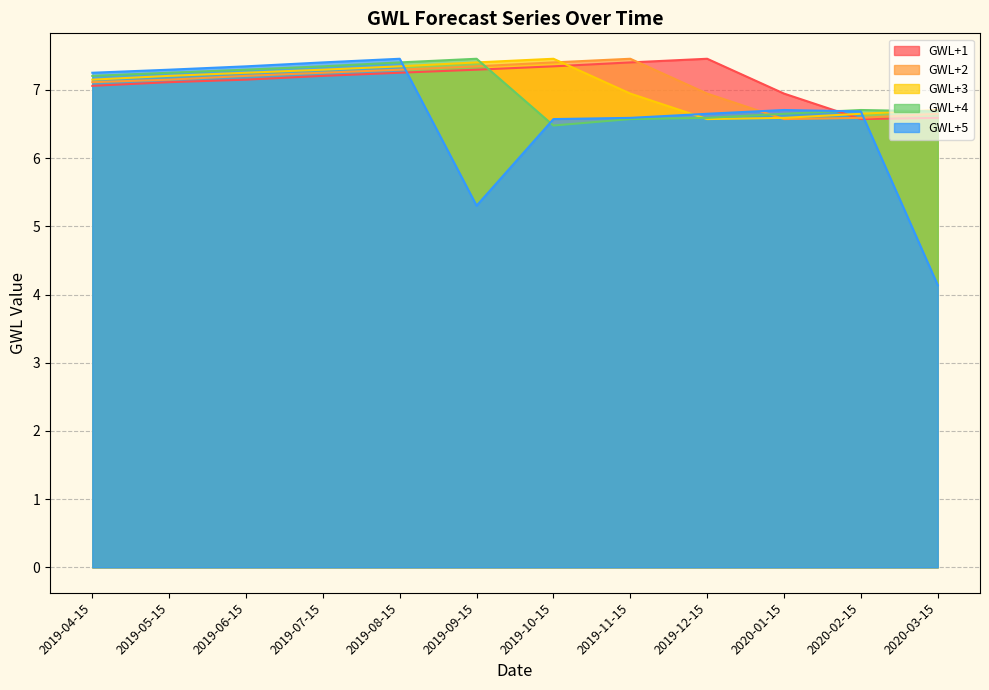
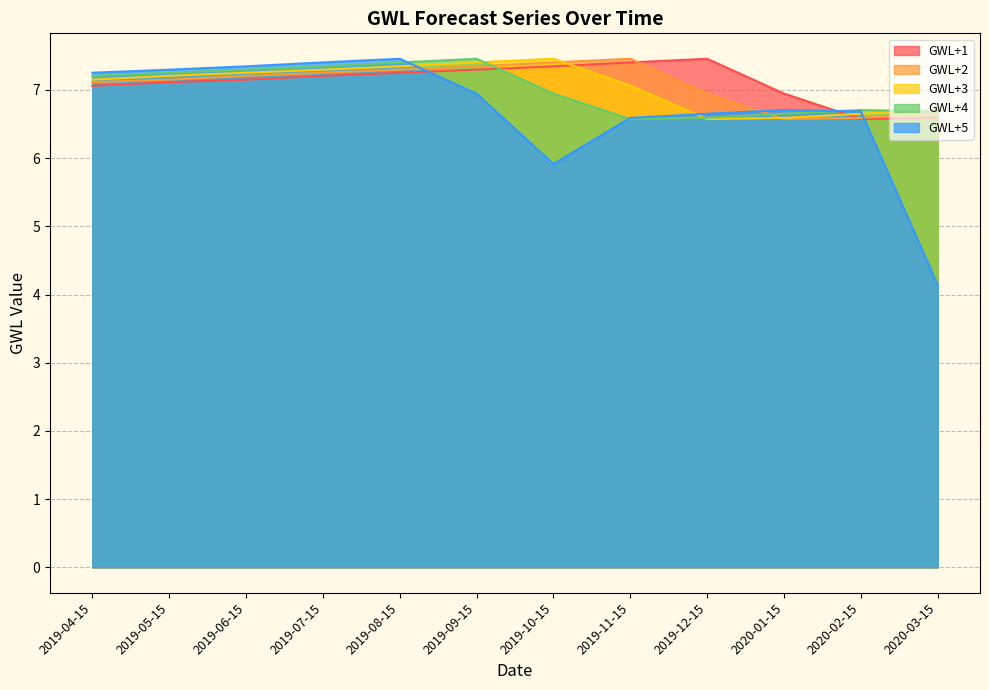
  {
    "GWL+1": {
      "2019-04-15": 7.1,
      "2019-06-15": 7.2,
      "2019-07-15": 7.2,
      "2019-08-15": 7.3,
      "2019-09-15": 7.3,
      "2019-10-15": 7.3,
      "2019-11-15": 7.4,
      "2019-12-15": 7.5,
      "2020-01-15": 6.9
    },
    "GWL+2": {
      "2019-06-15": 7.2,
      "2019-07-15": 7.3,
      "2019-08-15": 7.3,
      "2019-09-15": 7.3,
      "2019-10-15": 7.4,
      "2019-11-15": 7.5,
      "2019-12-15": 6.9
    },
    "GWL+3": {
      "2019-05-15": 7.2,
      "2019-06-15": 7.3,
      "2019-07-15": 7.3,
      "2019-08-15": 7.3,
      "2019-09-15": 7.4,
      "2019-10-15": 7.5,
-     "2019-11-15": 6.9
+     "2019-11-15": 7.1
    },
    "GWL+4": {
      "2019-04-15": 7.2,
      "2019-05-15": 7.3,
      "2019-06-15": 7.3,
      "2019-07-15": 7.3,
      "2019-08-15": 7.4,
      "2019-09-15": 7.5,
-     "2019-10-15": 6.5,
+     "2019-10-15": 6.9,
      "2020-01-15": 6.7
    },
    "GWL+5": {
      "2019-04-15": 7.3,
      "2019-05-15": 7.3,
      "2019-06-15": 7.3,
      "2019-07-15": 7.4,
      "2019-08-15": 7.5,
-     "2019-09-15": 5.3,
-     "2019-10-15": 6.6,
+     "2019-09-15": 6.9,
+     "2019-10-15": 5.9,
      "2019-12-15": 6.7,
      "2020-01-15": 6.7,
      "2020-03-15": 4.1
    }
  }
